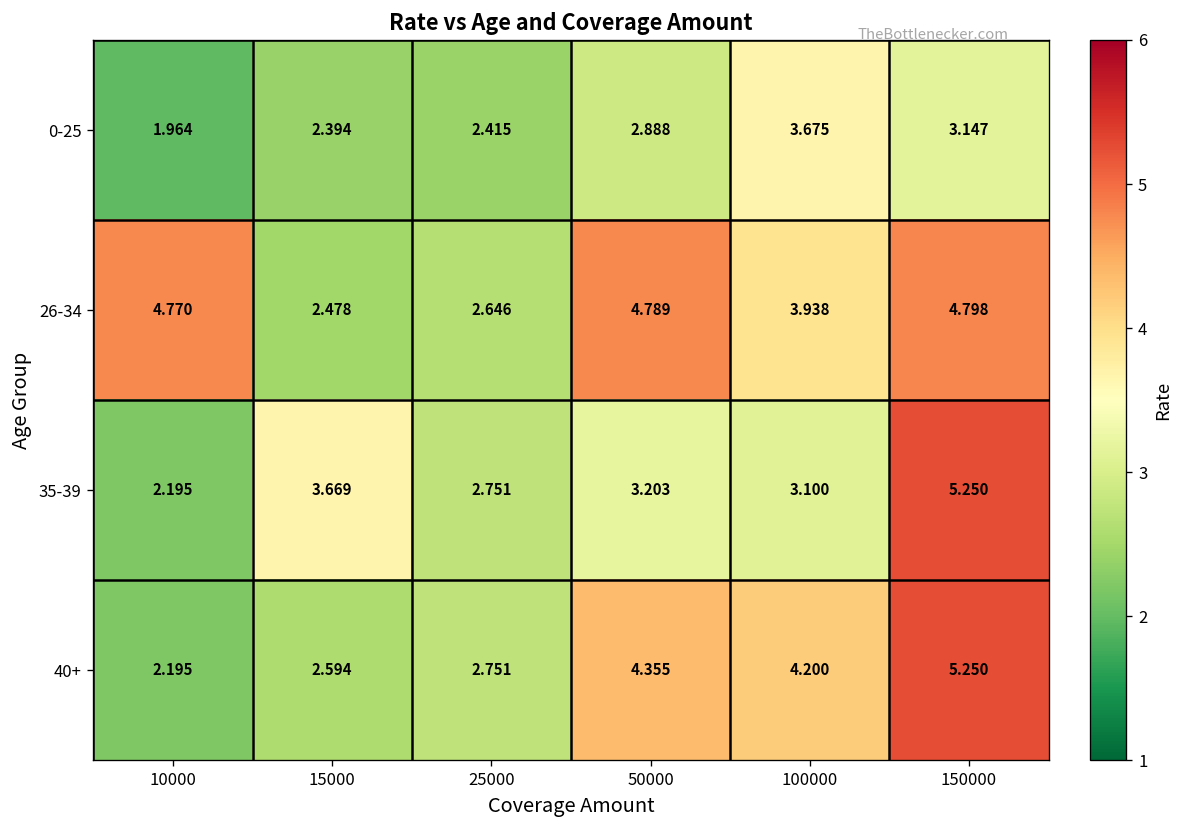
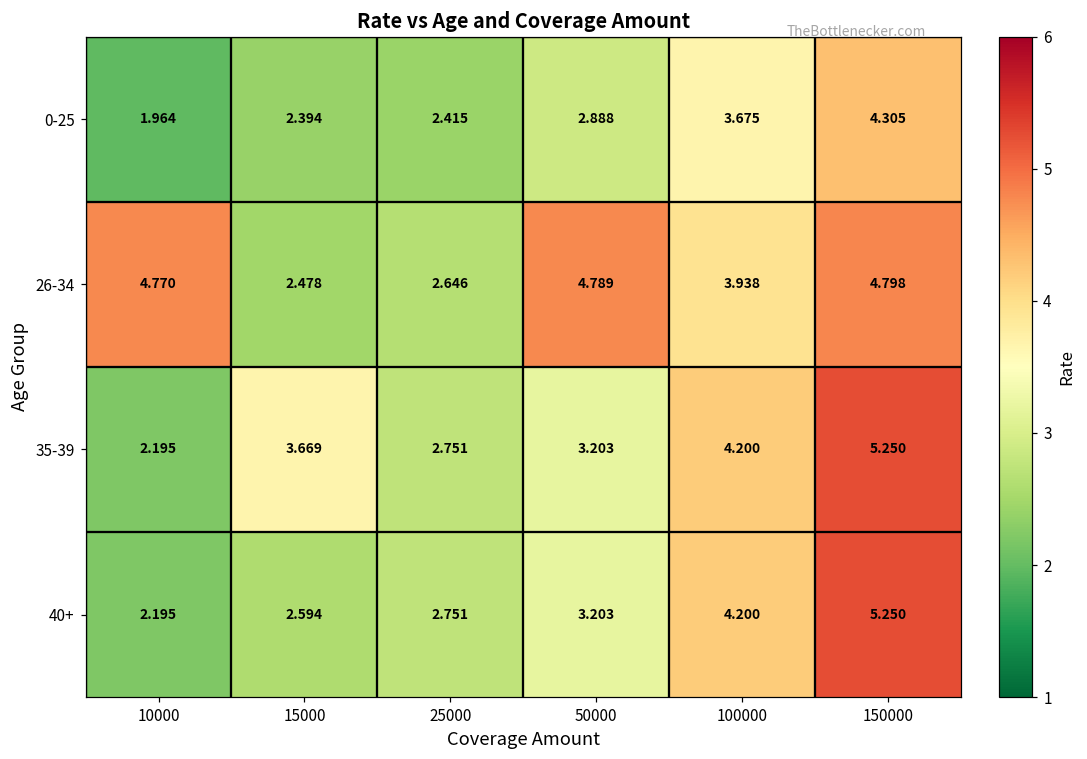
  {
    "0-25": {
      "10000": 1.964,
      "15000": 2.394,
      "25000": 2.415,
      "50000": 2.888,
      "100000": 3.675,
-     "150000": 3.147
+     "150000": 4.305
    },
    "26-34": {
      "10000": 4.770,
      "15000": 2.478,
      "25000": 2.646,
      "50000": 4.789,
      "100000": 3.938,
      "150000": 4.798
    },
    "35-39": {
      "10000": 2.195,
      "15000": 3.669,
      "25000": 2.751,
      "50000": 3.203,
-     "100000": 3.100,
+     "100000": 4.200,
      "150000": 5.250
    },
    "40+": {
      "10000": 2.195,
      "15000": 2.594,
      "25000": 2.751,
-     "50000": 4.355,
+     "50000": 3.203,
      "100000": 4.200,
      "150000": 5.250
    }
  }
